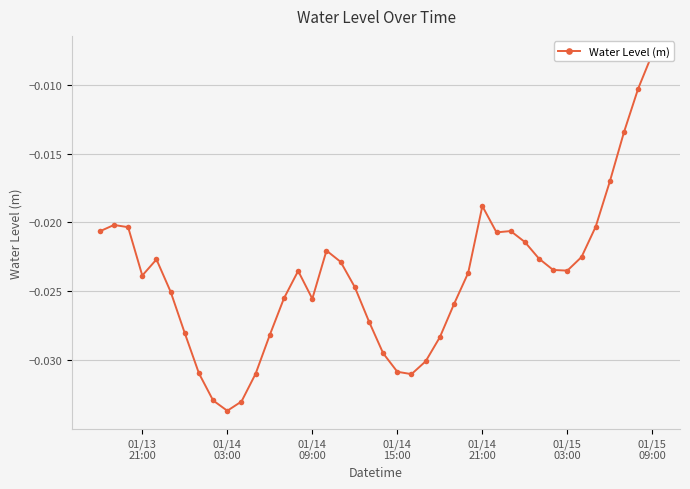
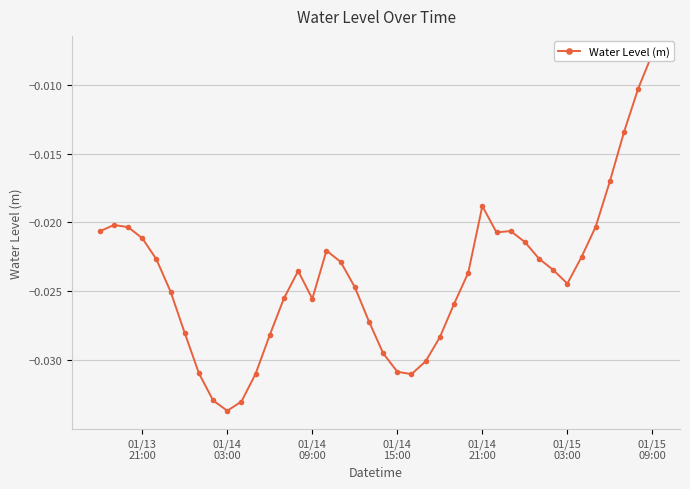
  {
-   "01/13 21:00": -0.0239,
+   "01/13 21:00": -0.0211,
    "01/14 03:00": -0.0337,
    "01/14 09:00": -0.0255,
    "01/14 15:00": -0.0308,
    "01/14 21:00": -0.0188,
-   "01/15 03:00": -0.0235
+   "01/15 03:00": -0.0244
  }
